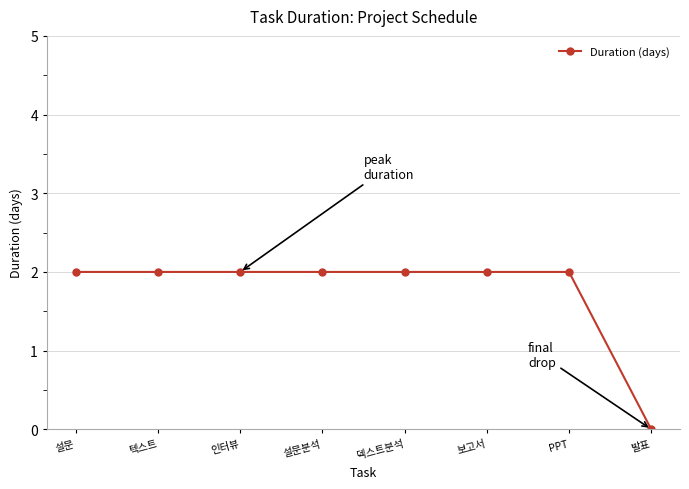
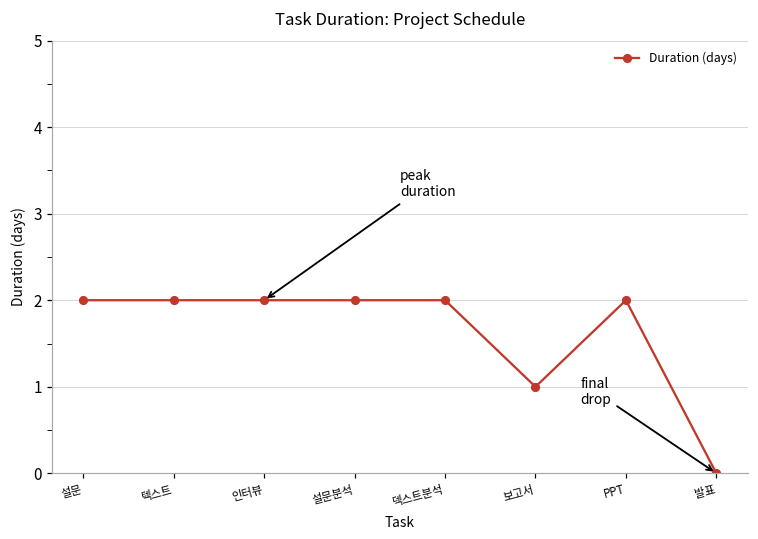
  {
    "설문": 2,
    "텍스트": 2,
    "인터뷰": 2,
    "설문분석": 2,
    "덱스트분석": 2,
-   "보고서": 2,
+   "보고서": 1,
    "PPT": 2,
    "발표": 0
  }
